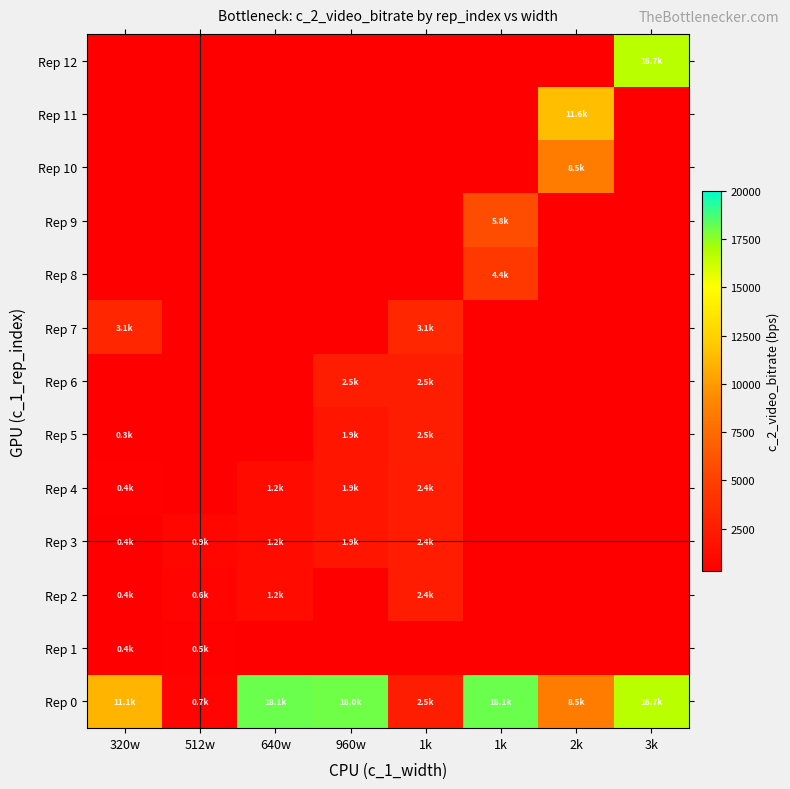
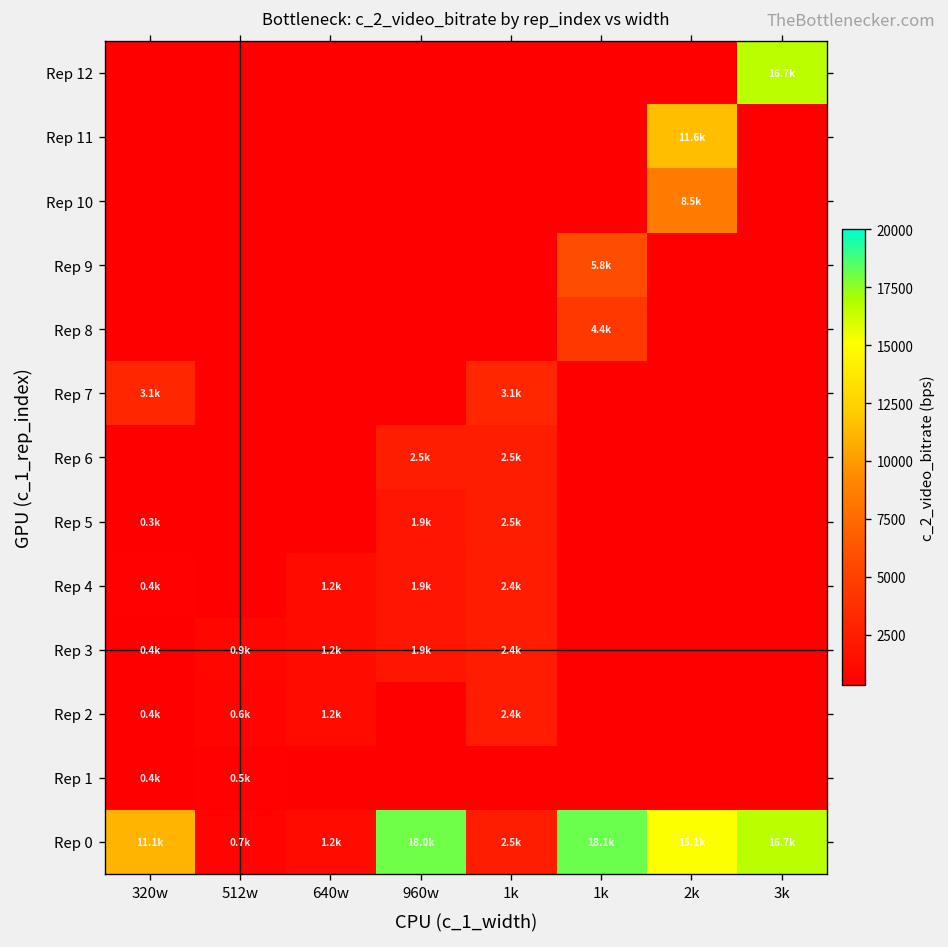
  {
    "Rep 12": {
      "3k": "16.7k"
    },
    "Rep 11": {
      "2k": "11.6k"
    },
    "Rep 10": {
      "2k": "8.5k"
    },
    "Rep 9": {
      "1k": "5.8k"
    },
    "Rep 8": {
      "1k": "4.4k"
    },
    "Rep 7": {
      "320w": "3.1k",
      "1k": "3.1k"
    },
    "Rep 6": {
      "960w": "2.5k",
      "1k": "2.5k"
    },
    "Rep 5": {
      "320w": "0.3k",
      "960w": "1.9k",
      "1k": "2.5k"
    },
    "Rep 4": {
      "320w": "0.4k",
      "640w": "1.2k",
      "960w": "1.9k",
      "1k": "2.4k"
    },
    "Rep 3": {
      "320w": "0.4k",
      "512w": "0.9k",
      "640w": "1.2k",
      "960w": "1.9k",
      "1k": "2.4k"
    },
    "Rep 2": {
      "320w": "0.4k",
      "512w": "0.6k",
      "640w": "1.2k",
      "1k": "2.4k"
    },
    "Rep 1": {
      "320w": "0.4k",
      "512w": "0.5k"
    },
    "Rep 0": {
      "320w": "11.1k",
      "512w": "0.7k",
-     "640w": "18.1k",
+     "640w": "1.2k",
      "960w": "18.0k",
-     "2k": "8.5k",
+     "2k": "15.1k",
      "3k": "16.7k"
    }
  }
